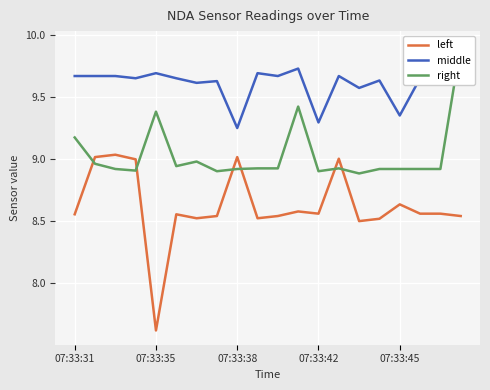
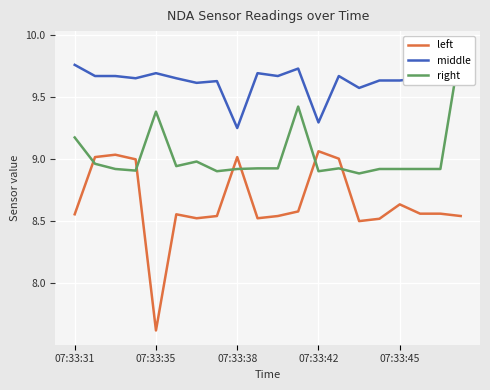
  {
    "left": {
      "07:33:31": 8.56,
      "07:33:38": 9.02,
-     "07:33:42": 8.56,
+     "07:33:42": 9.06,
      "07:33:45": 8.64
    },
    "middle": {
-     "07:33:31": 9.67,
+     "07:33:31": 9.76,
      "07:33:38": 9.25,
      "07:33:42": 9.30,
-     "07:33:45": 9.35
+     "07:33:45": 9.63
    },
    "right": {
      "07:33:31": 9.18,
      "07:33:38": 8.92,
      "07:33:42": 8.90,
      "07:33:45": 8.92
    }
  }
